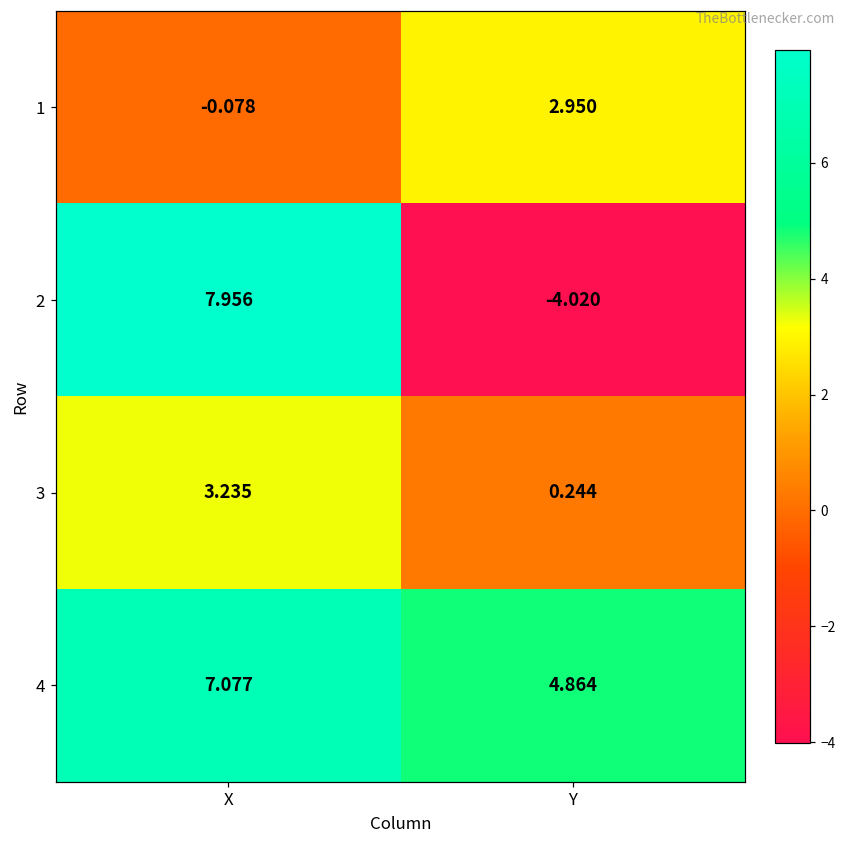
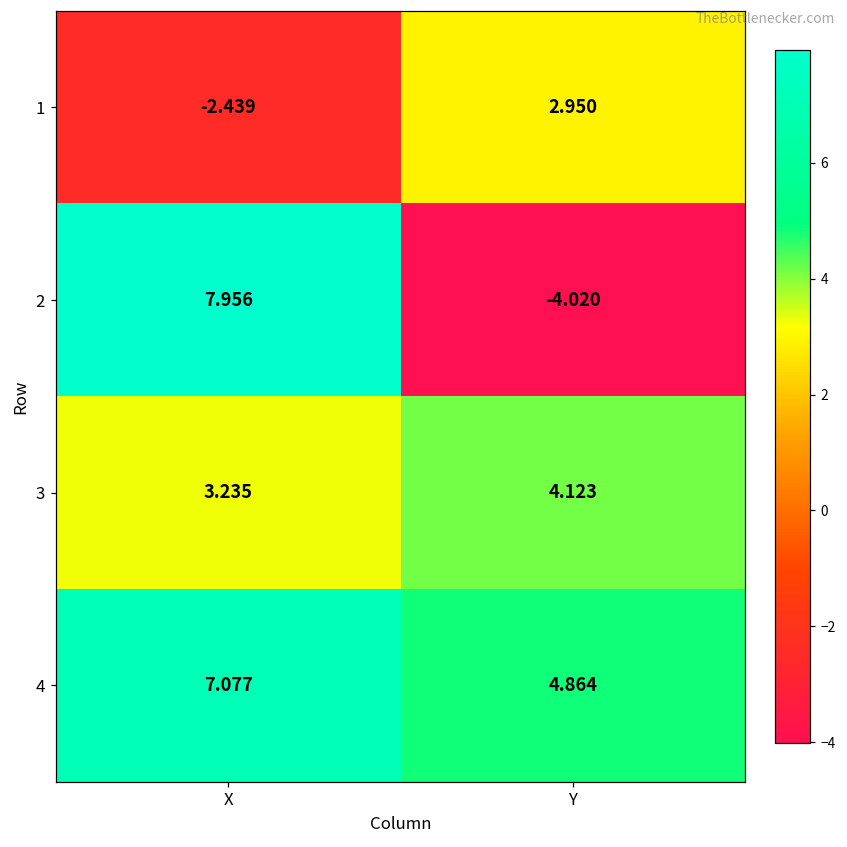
  {
    "1": {
-     "X": -0.078,
+     "X": -2.439,
      "Y": 2.950
    },
    "2": {
      "X": 7.956,
      "Y": -4.020
    },
    "3": {
      "X": 3.235,
-     "Y": 0.244
+     "Y": 4.123
    },
    "4": {
      "X": 7.077,
      "Y": 4.864
    }
  }
